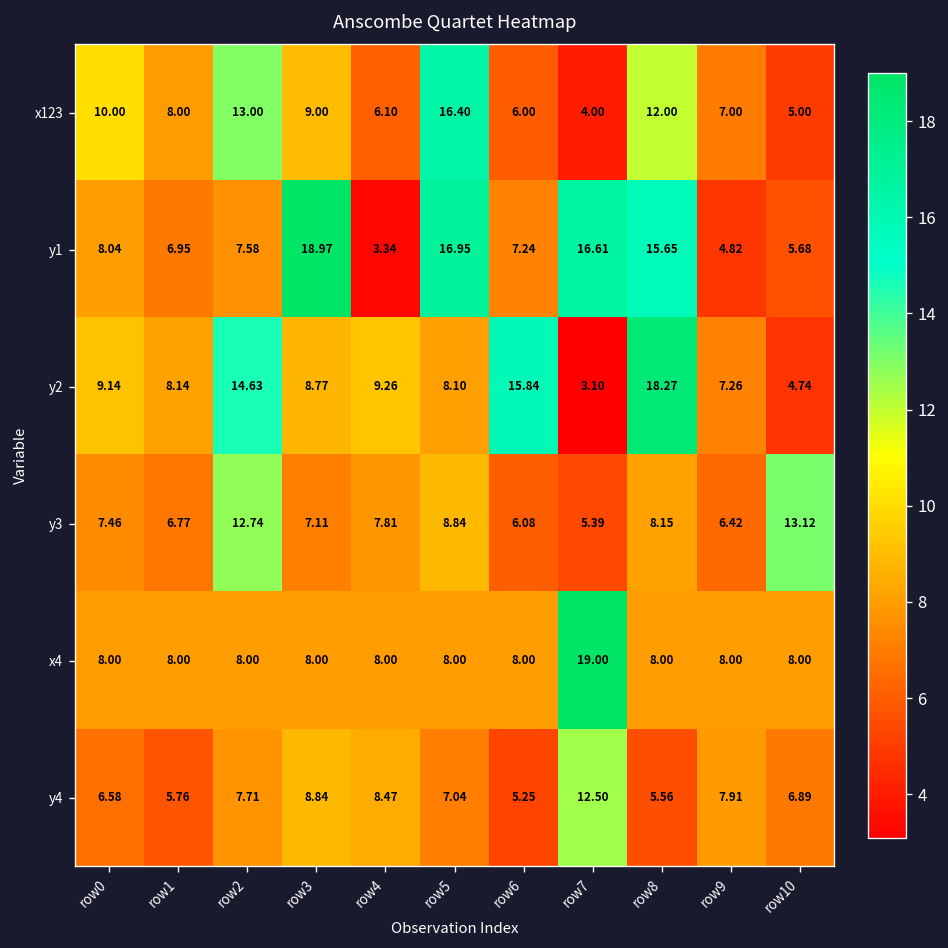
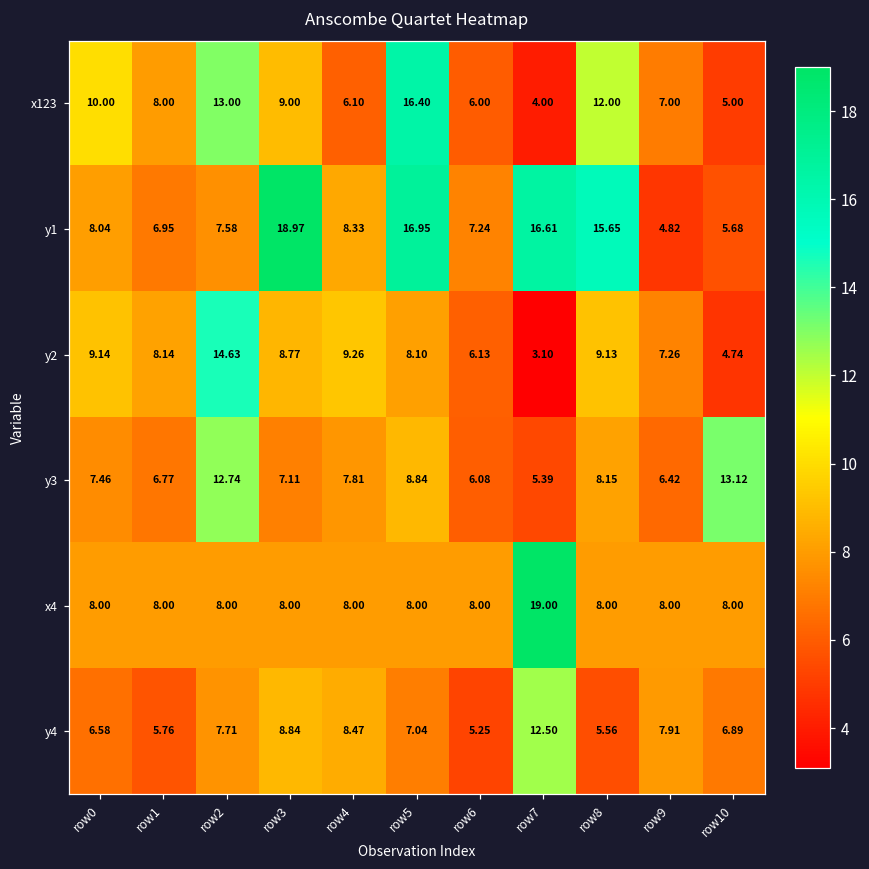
  {
    "x123": {
      "row0": 10.00,
      "row1": 8.00,
      "row2": 13.00,
      "row3": 9.00,
      "row4": 6.10,
      "row5": 16.40,
      "row6": 6.00,
      "row7": 4.00,
      "row8": 12.00,
      "row9": 7.00,
      "row10": 5.00
    },
    "y1": {
      "row0": 8.04,
      "row1": 6.95,
      "row2": 7.58,
      "row3": 18.97,
-     "row4": 3.34,
+     "row4": 8.33,
      "row5": 16.95,
      "row6": 7.24,
      "row7": 16.61,
      "row8": 15.65,
      "row9": 4.82,
      "row10": 5.68
    },
    "y2": {
      "row0": 9.14,
      "row1": 8.14,
      "row2": 14.63,
      "row3": 8.77,
      "row4": 9.26,
      "row5": 8.10,
-     "row6": 15.84,
+     "row6": 6.13,
      "row7": 3.10,
-     "row8": 18.27,
+     "row8": 9.13,
      "row9": 7.26,
      "row10": 4.74
    },
    "y3": {
      "row0": 7.46,
      "row1": 6.77,
      "row2": 12.74,
      "row3": 7.11,
      "row4": 7.81,
      "row5": 8.84,
      "row6": 6.08,
      "row7": 5.39,
      "row8": 8.15,
      "row9": 6.42,
      "row10": 13.12
    },
    "x4": {
      "row0": 8.00,
      "row1": 8.00,
      "row2": 8.00,
      "row3": 8.00,
      "row4": 8.00,
      "row5": 8.00,
      "row6": 8.00,
      "row7": 19.00,
      "row8": 8.00,
      "row9": 8.00,
      "row10": 8.00
    },
    "y4": {
      "row0": 6.58,
      "row1": 5.76,
      "row2": 7.71,
      "row3": 8.84,
      "row4": 8.47,
      "row5": 7.04,
      "row6": 5.25,
      "row7": 12.50,
      "row8": 5.56,
      "row9": 7.91,
      "row10": 6.89
    }
  }
